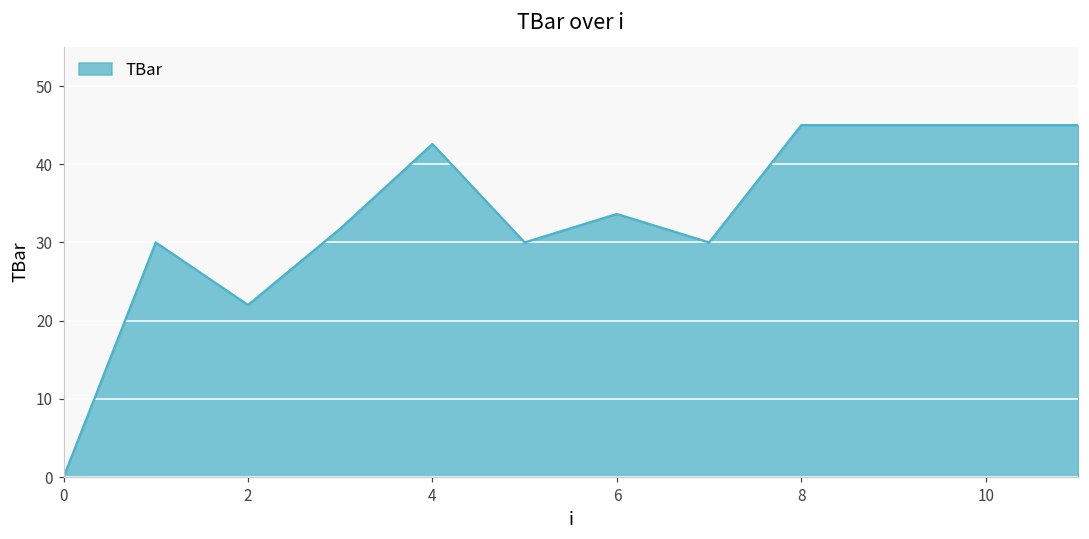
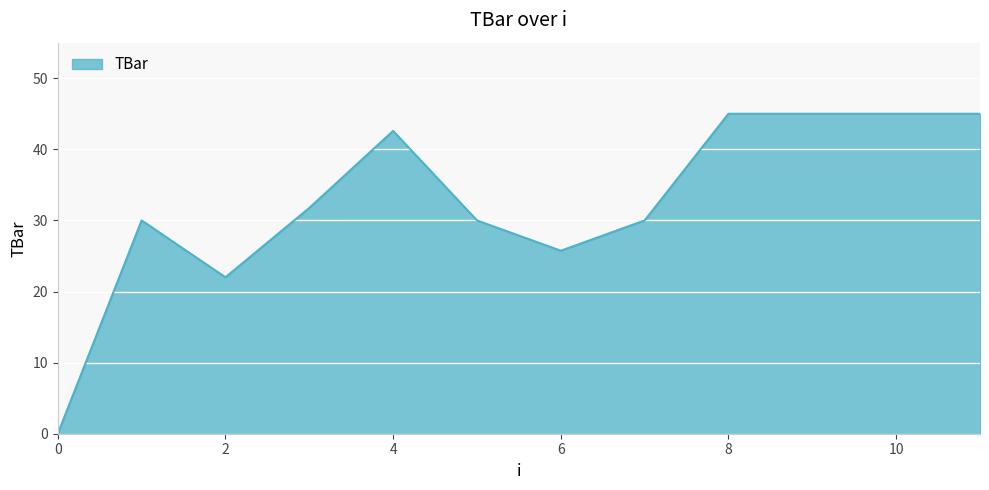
  {
    "0": 0,
    "2": 22,
    "4": 43,
-   "6": 34,
+   "6": 26,
    "8": 45,
    "10": 45
  }
